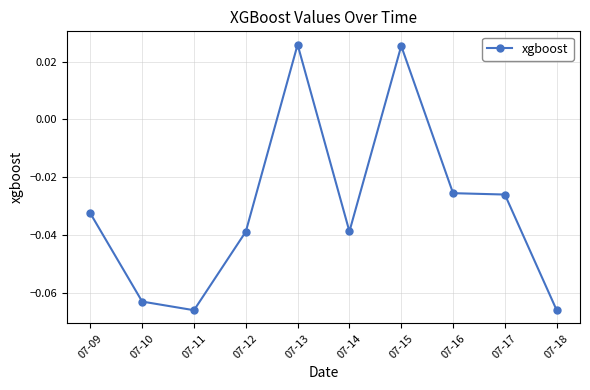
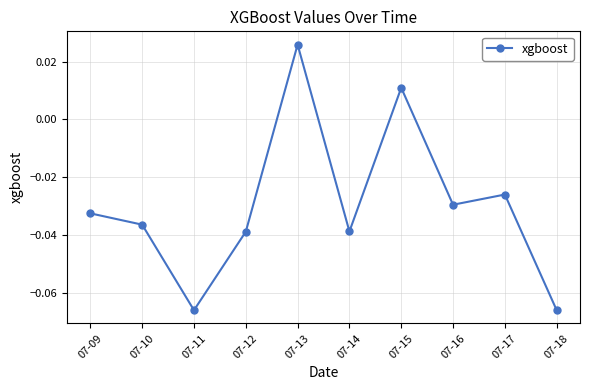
  {
    "07-09": -0.033,
-   "07-10": -0.063,
+   "07-10": -0.036,
    "07-11": -0.066,
    "07-12": -0.039,
    "07-13": 0.026,
    "07-14": -0.039,
-   "07-15": 0.025,
-   "07-16": -0.026,
+   "07-15": 0.011,
+   "07-16": -0.030,
    "07-17": -0.026,
    "07-18": -0.066
  }
